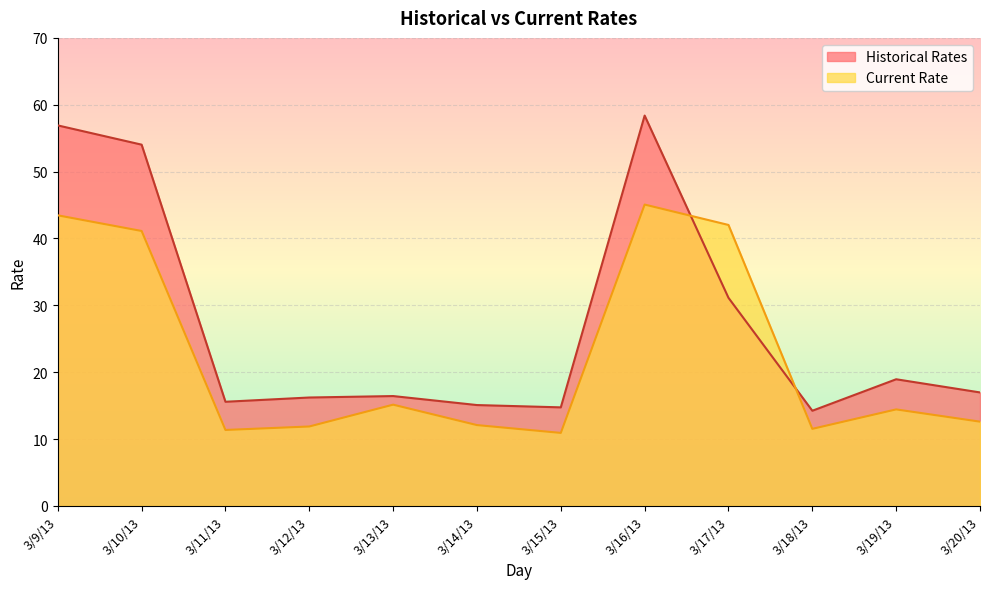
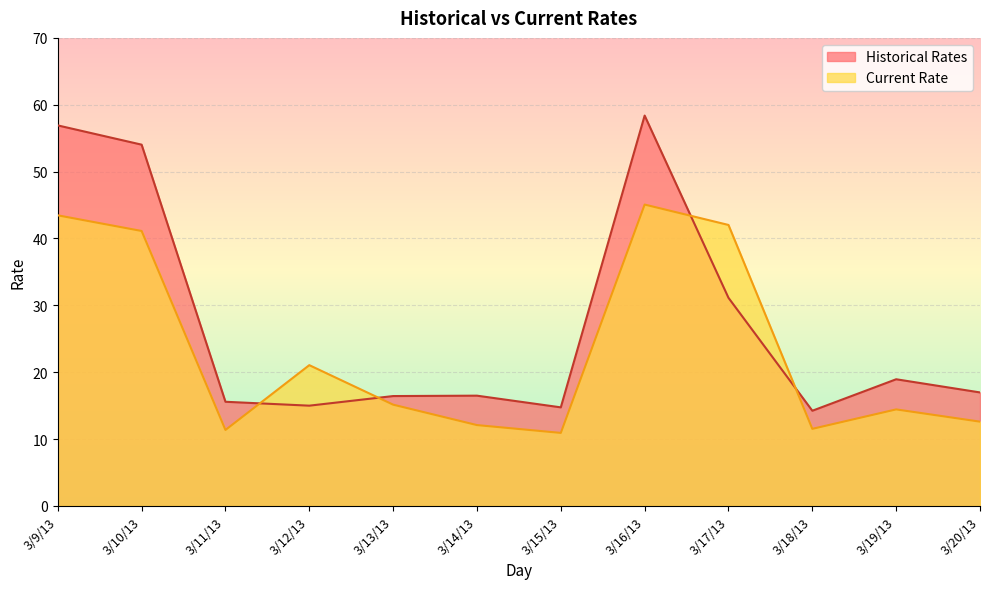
  {
    "Historical Rates": {
      "3/9/13": 57,
      "3/10/13": 54,
      "3/11/13": 16,
-     "3/12/13": 16,
+     "3/12/13": 15,
      "3/13/13": 16,
-     "3/14/13": 15,
+     "3/14/13": 16,
      "3/15/13": 15,
      "3/16/13": 58,
      "3/17/13": 31,
      "3/18/13": 14,
      "3/19/13": 19,
      "3/20/13": 17
    },
    "Current Rate": {
      "3/9/13": 43,
      "3/10/13": 41,
      "3/11/13": 11,
-     "3/12/13": 12,
+     "3/12/13": 21,
      "3/13/13": 15,
      "3/14/13": 12,
      "3/15/13": 11,
      "3/16/13": 45,
      "3/17/13": 42,
      "3/18/13": 12,
      "3/19/13": 14,
      "3/20/13": 13
    }
  }
